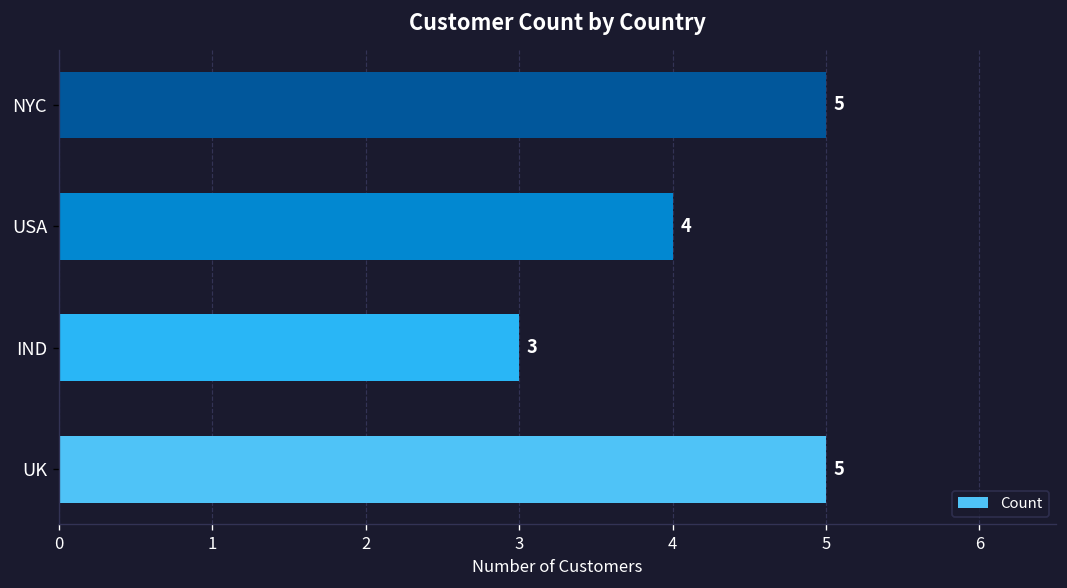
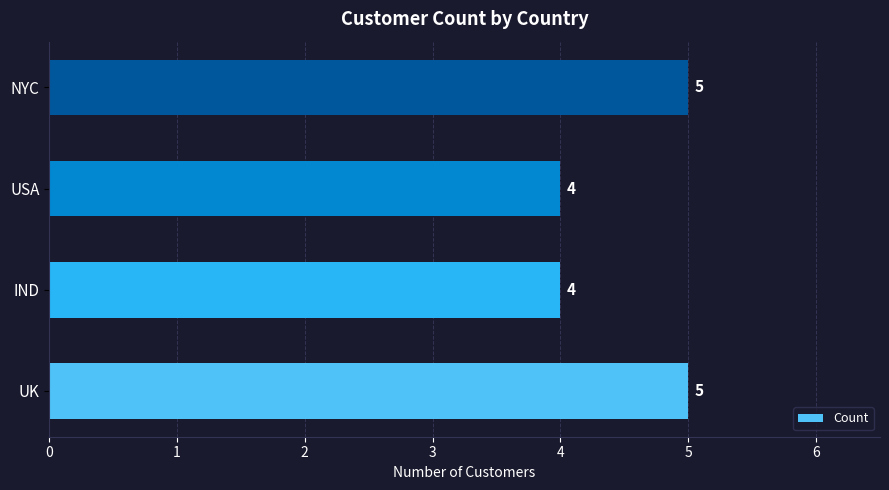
  {
    "NYC": 5,
    "USA": 4,
-   "IND": 3,
+   "IND": 4,
    "UK": 5
  }
